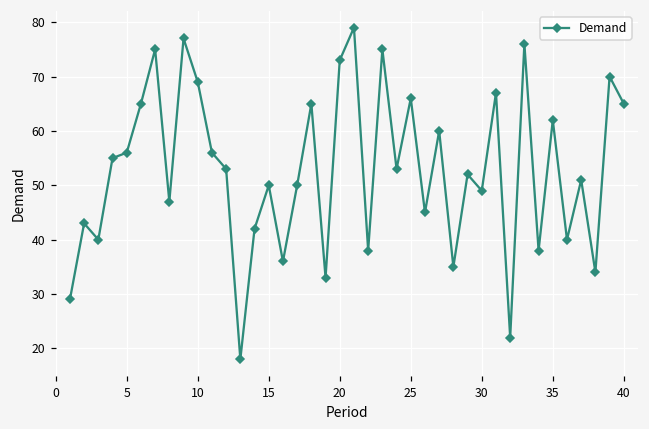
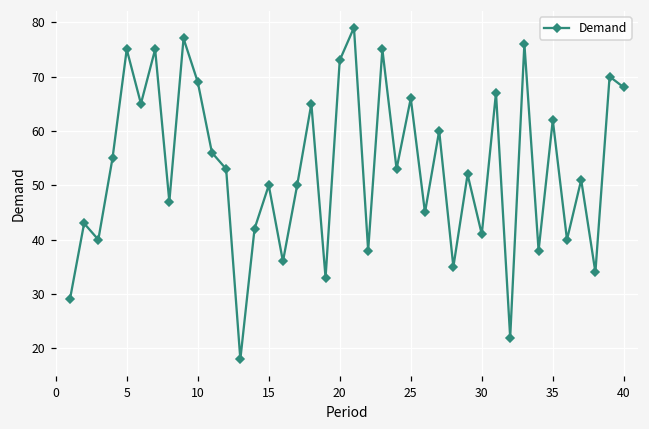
  {
-   "5": 56,
+   "5": 75,
    "10": 69,
    "15": 50,
    "20": 73,
    "25": 66,
-   "30": 49,
+   "30": 41,
    "35": 62,
-   "40": 65
+   "40": 68
  }
